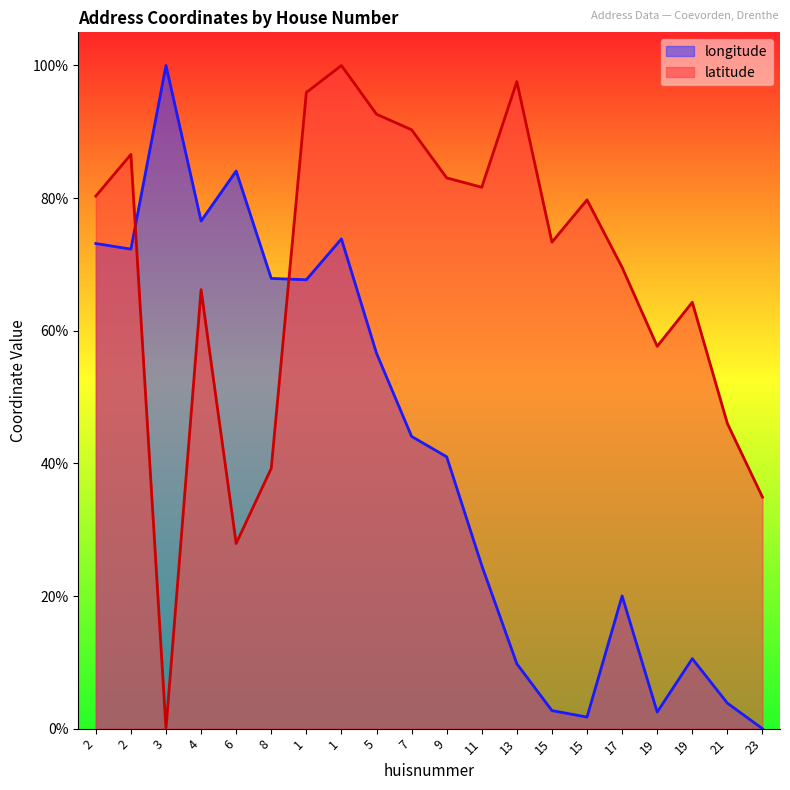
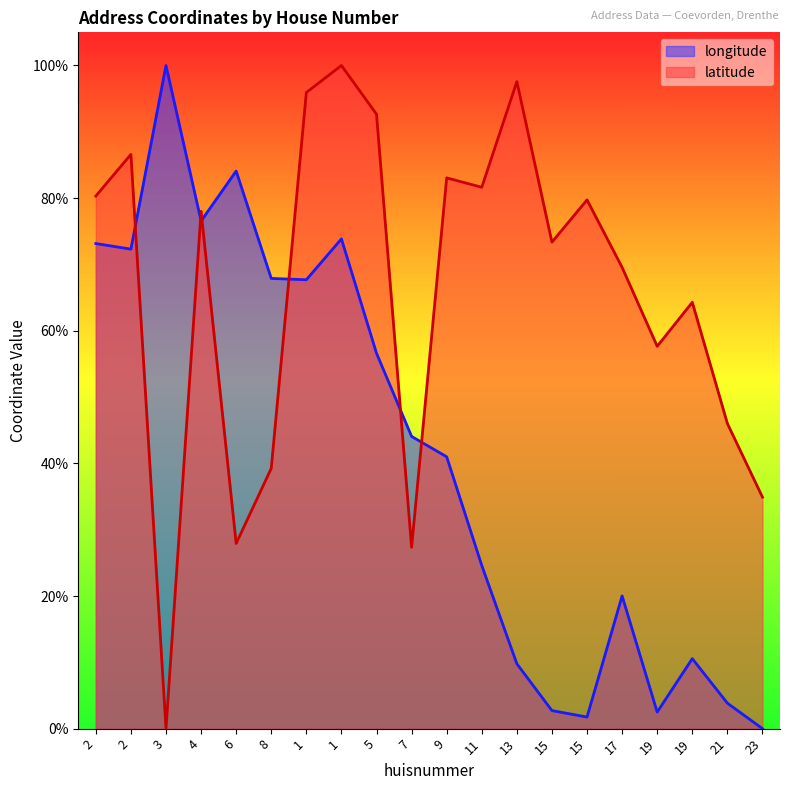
  {
    "longitude": {
      "3": "100%",
      "4": "77%",
      "6": "84%",
      "8": "68%",
      "5": "57%",
      "7": "44%",
      "9": "41%",
      "11": "25%",
      "13": "10%",
      "17": "20%",
      "21": "4%",
      "23": "0%"
    },
    "latitude": {
      "3": "0%",
-     "4": "66%",
+     "4": "78%",
      "6": "28%",
      "8": "39%",
      "5": "93%",
-     "7": "90%",
+     "7": "27%",
      "9": "83%",
      "11": "82%",
      "13": "98%",
      "17": "70%",
      "21": "46%",
      "23": "35%"
    }
  }
